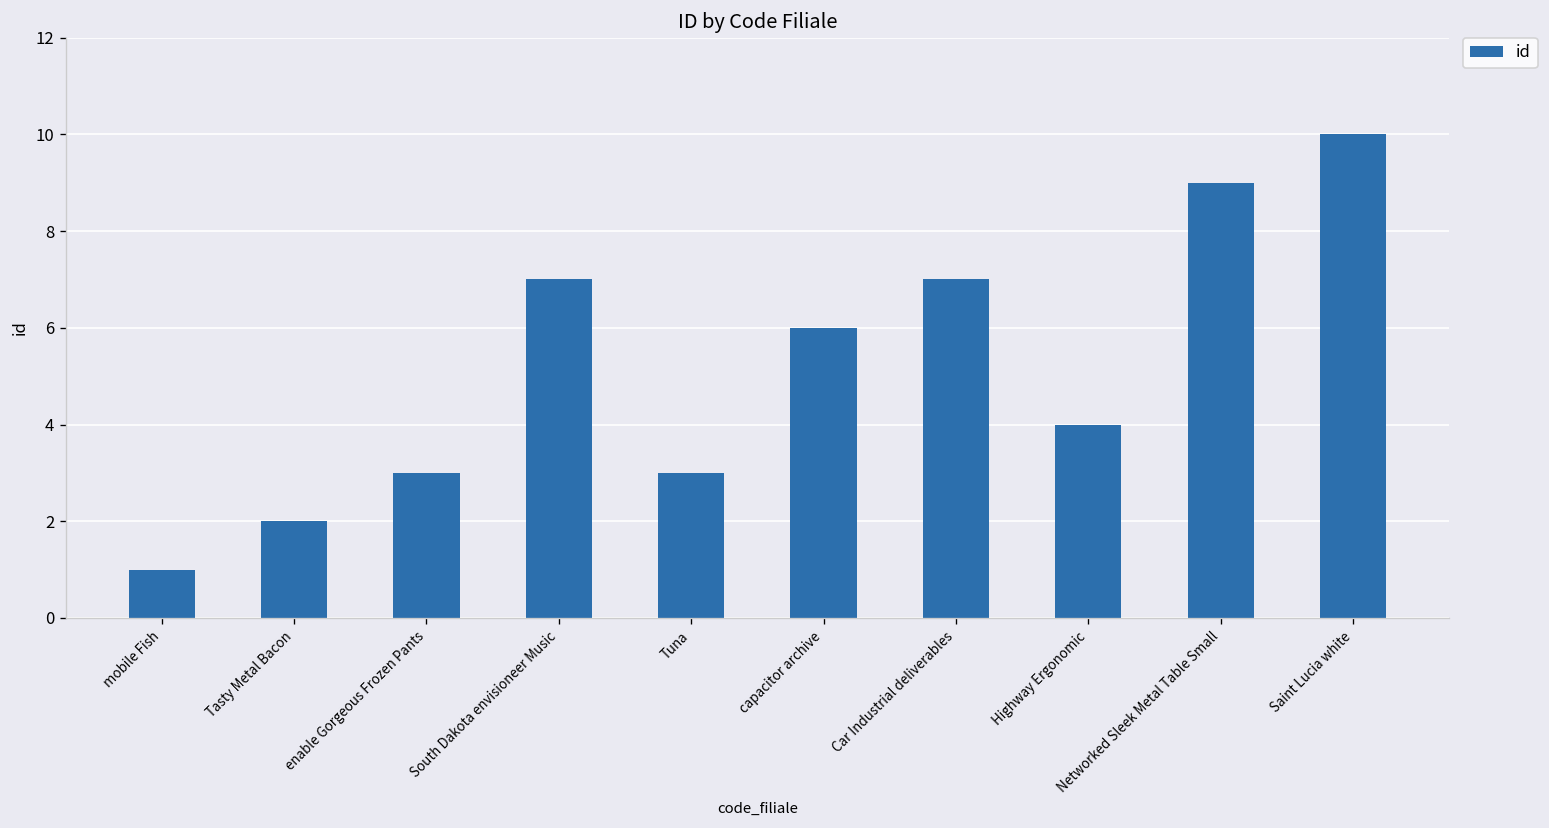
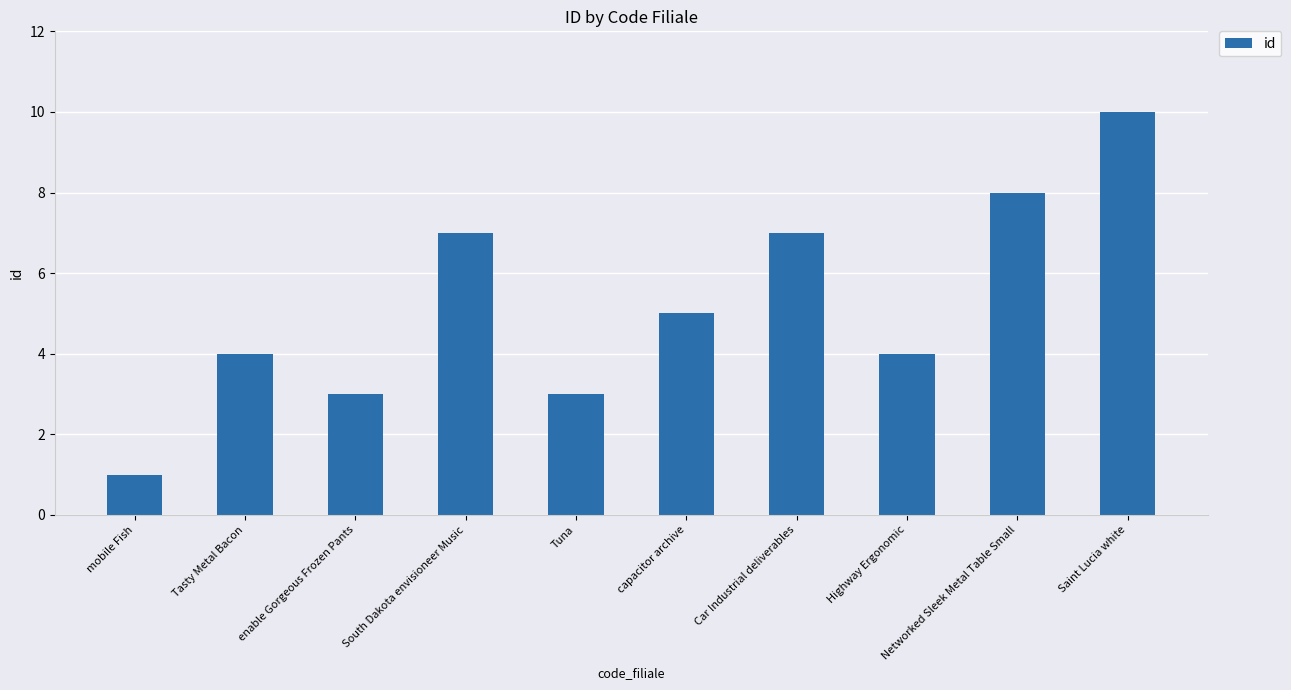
  {
    "mobile Fish": 1,
-   "Tasty Metal Bacon": 2,
+   "Tasty Metal Bacon": 4,
    "enable Gorgeous Frozen Pants": 3,
    "South Dakota envisioneer Music": 7,
    "Tuna": 3,
-   "capacitor archive": 6,
+   "capacitor archive": 5,
    "Car Industrial deliverables": 7,
    "Highway Ergonomic": 4,
-   "Networked Sleek Metal Table Small": 9,
+   "Networked Sleek Metal Table Small": 8,
    "Saint Lucia white": 10
  }
